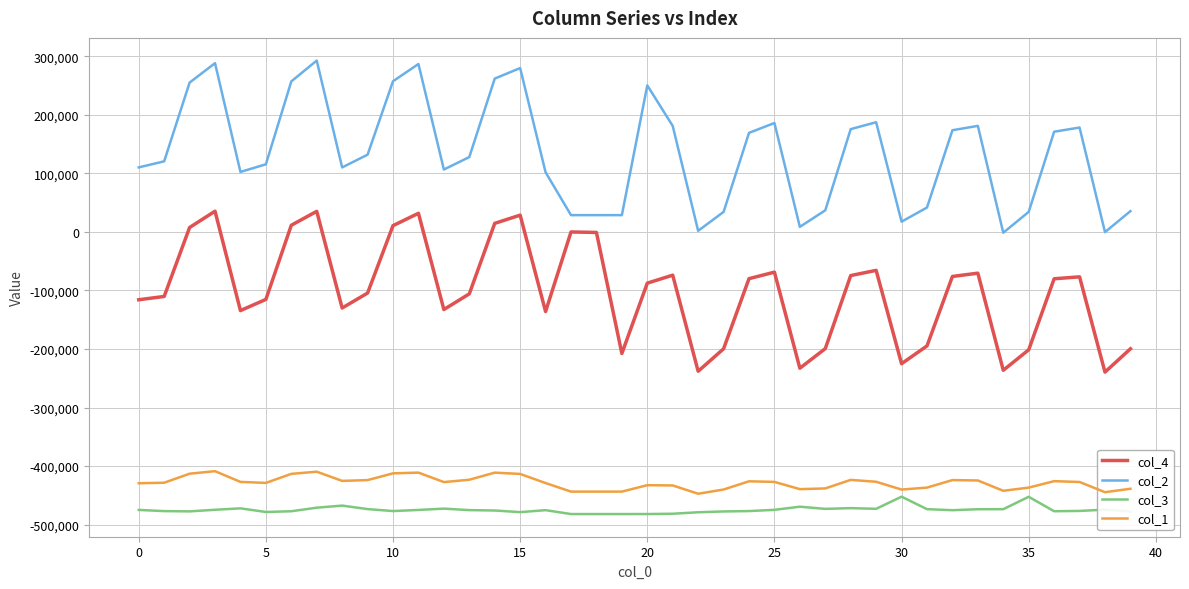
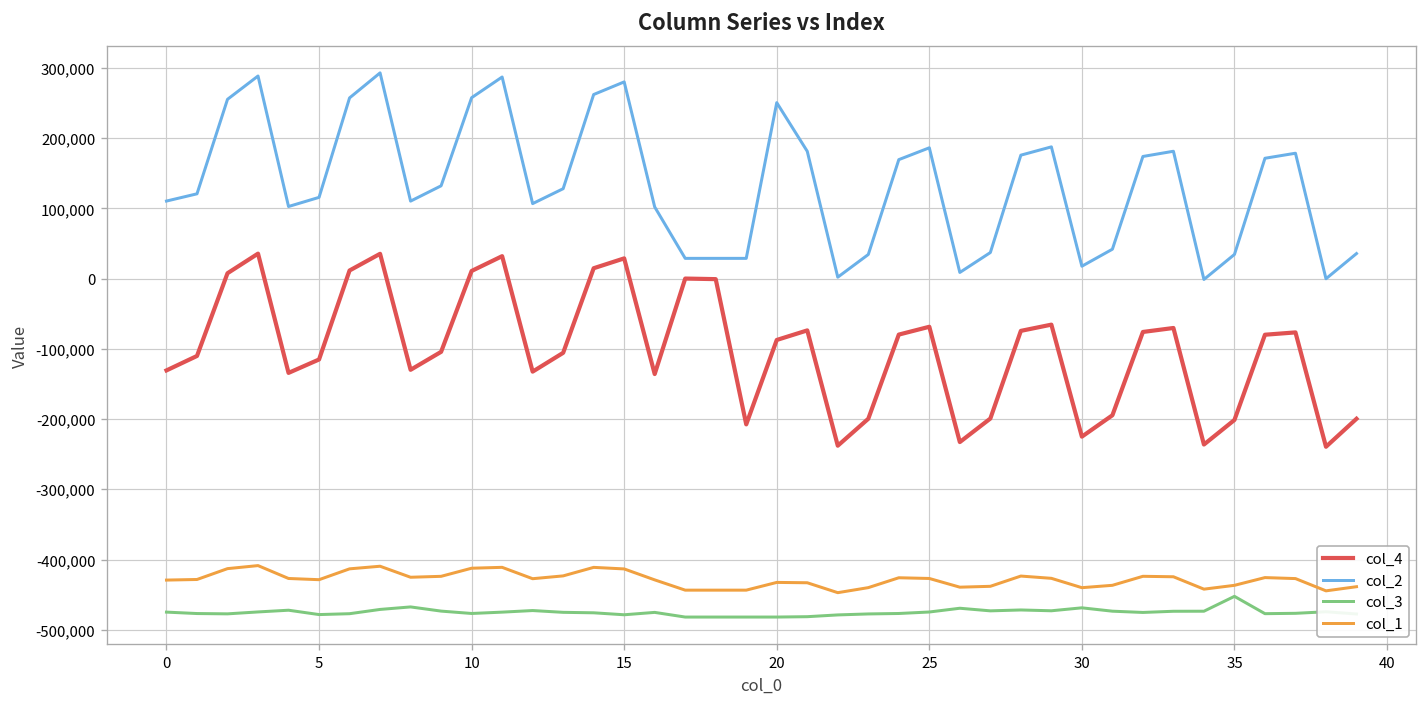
  {
    "col_4": {
-     "0": "-120,000",
+     "0": "-130,000",
      "5": "-120,000",
      "10": "10,000",
      "15": "30,000",
      "20": "-90,000",
      "25": "-70,000",
      "30": "-230,000",
      "35": "-200,000"
    },
    "col_2": {
      "0": "110,000",
      "5": "120,000",
      "10": "260,000",
      "15": "280,000",
      "20": "250,000",
      "25": "190,000",
      "30": "20,000",
      "35": "30,000"
    },
    "col_3": {
      "0": "-470,000",
      "5": "-480,000",
      "10": "-480,000",
      "15": "-480,000",
      "20": "-480,000",
      "25": "-470,000",
-     "30": "-450,000",
+     "30": "-470,000",
      "35": "-450,000"
    },
    "col_1": {
      "0": "-430,000",
      "5": "-430,000",
      "10": "-410,000",
      "15": "-410,000",
      "20": "-430,000",
      "25": "-430,000",
      "30": "-440,000",
      "35": "-440,000"
    }
  }
